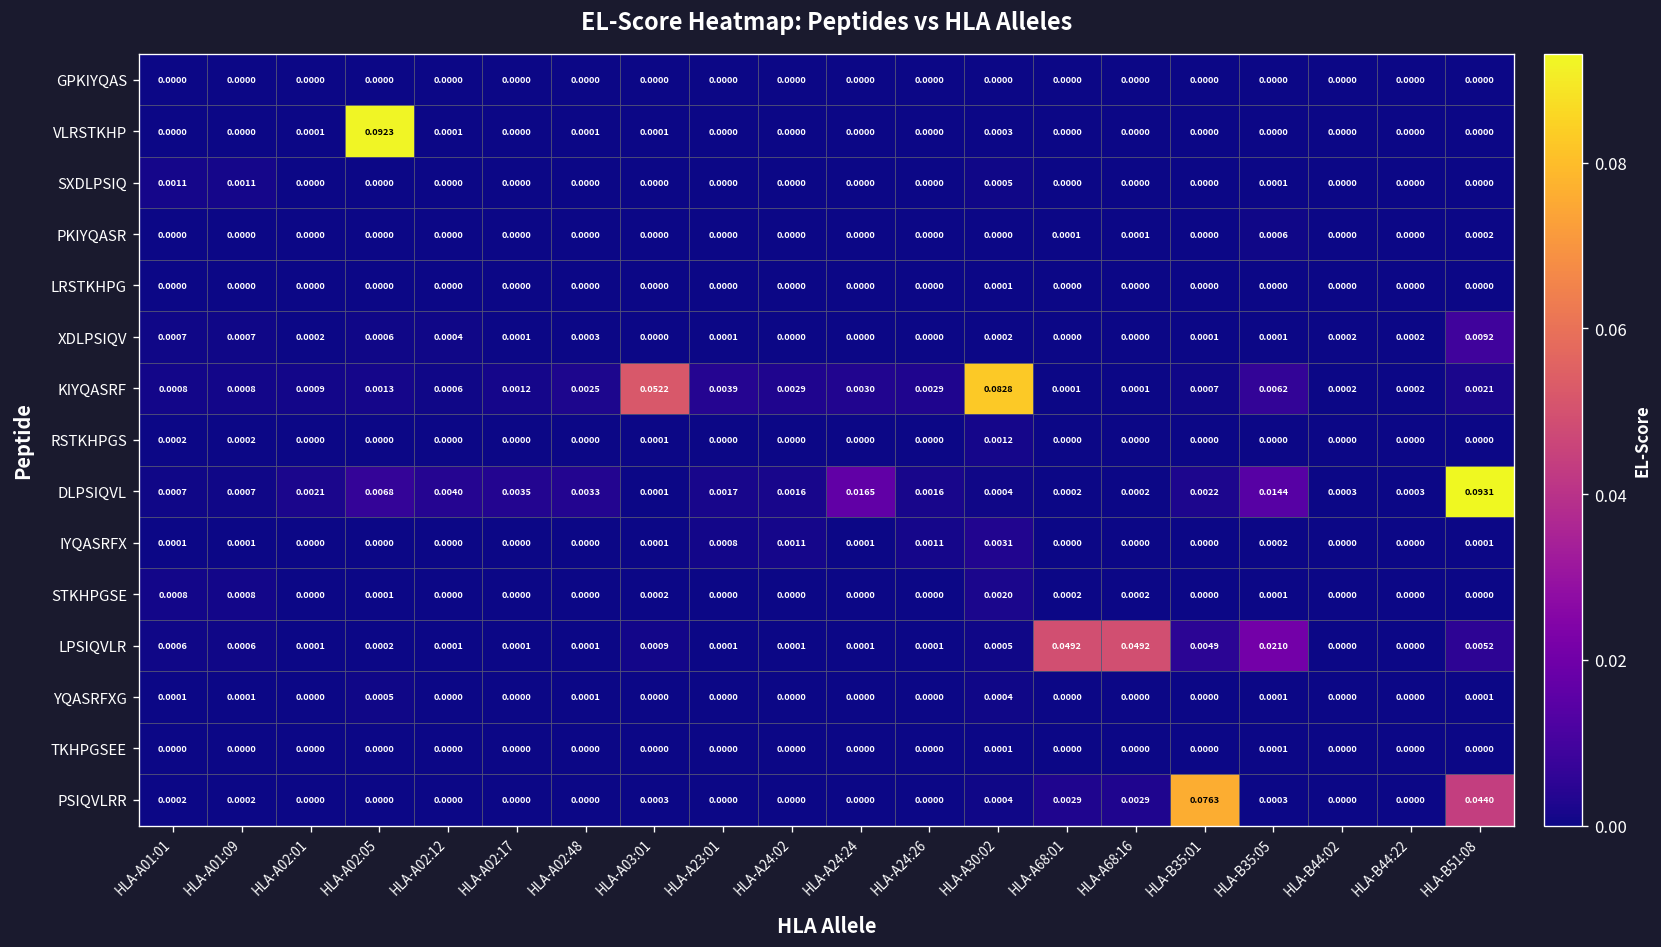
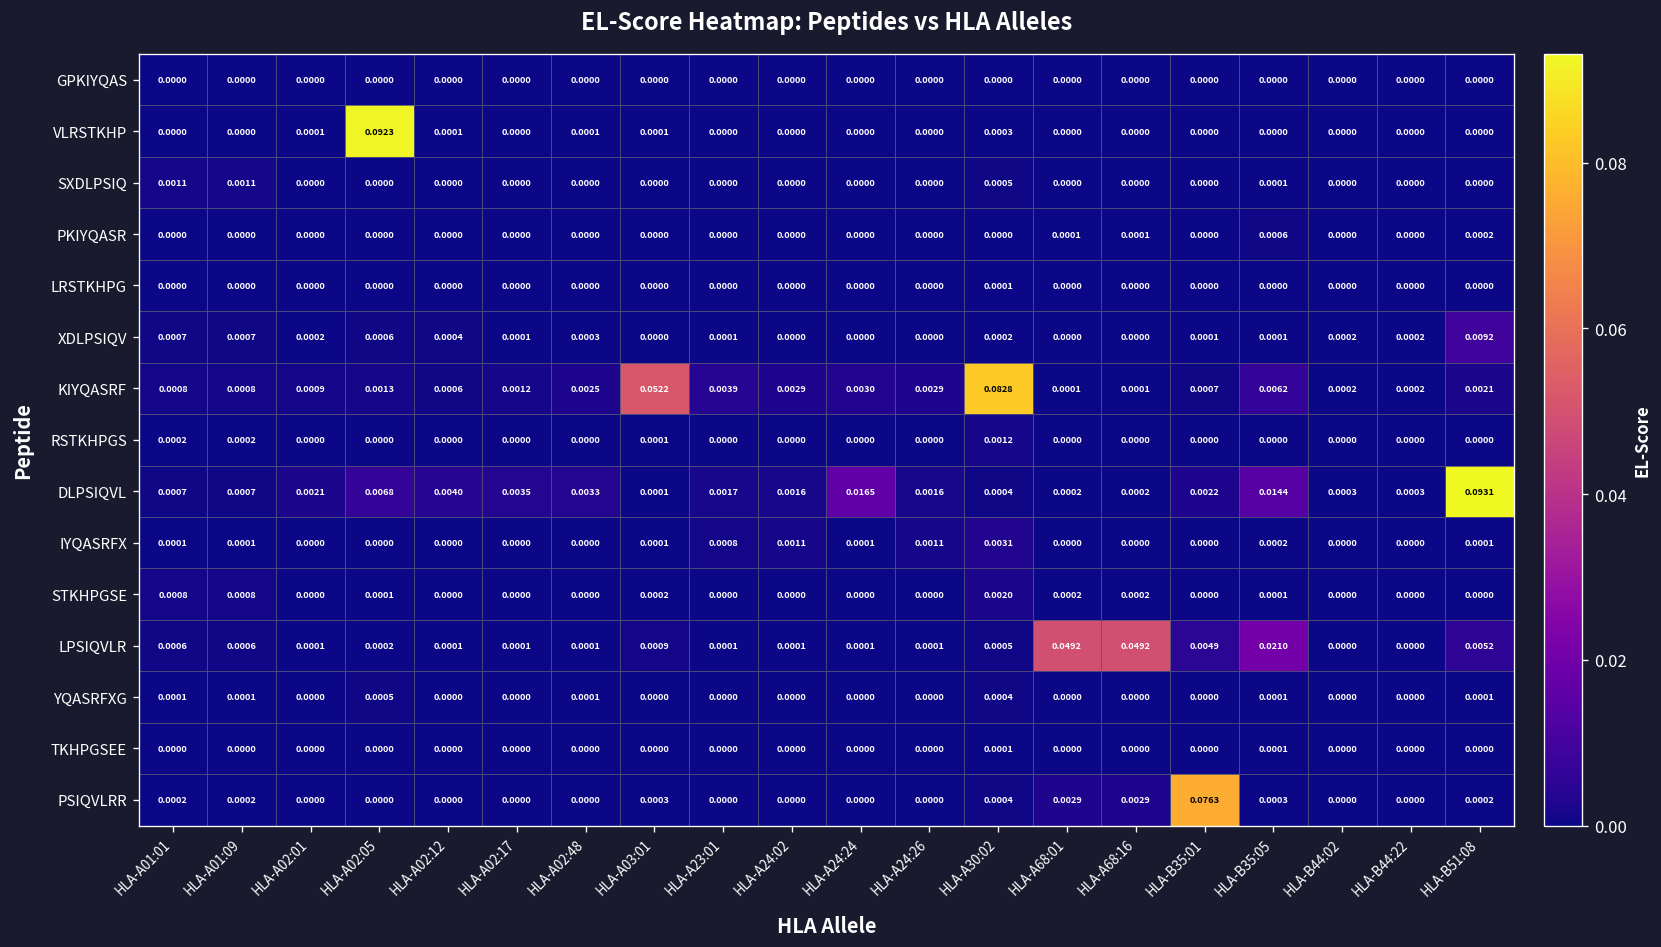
  {
    "PSIQVLRR": {
      "HLA-A01:01": 0.0002,
      "HLA-A01:09": 0.0002,
      "HLA-A02:01": 0.0000,
      "HLA-A02:05": 0.0000,
      "HLA-A02:12": 0.0000,
      "HLA-A02:17": 0.0000,
      "HLA-A02:48": 0.0000,
      "HLA-A03:01": 0.0003,
      "HLA-A23:01": 0.0000,
      "HLA-A24:02": 0.0000,
      "HLA-A24:24": 0.0000,
      "HLA-A24:26": 0.0000,
      "HLA-A30:02": 0.0004,
      "HLA-A68:01": 0.0029,
      "HLA-A68:16": 0.0029,
      "HLA-B35:01": 0.0763,
      "HLA-B35:05": 0.0003,
      "HLA-B44:02": 0.0000,
      "HLA-B44:22": 0.0000,
-     "HLA-B51:08": 0.0440
+     "HLA-B51:08": 0.0002
    }
  }
